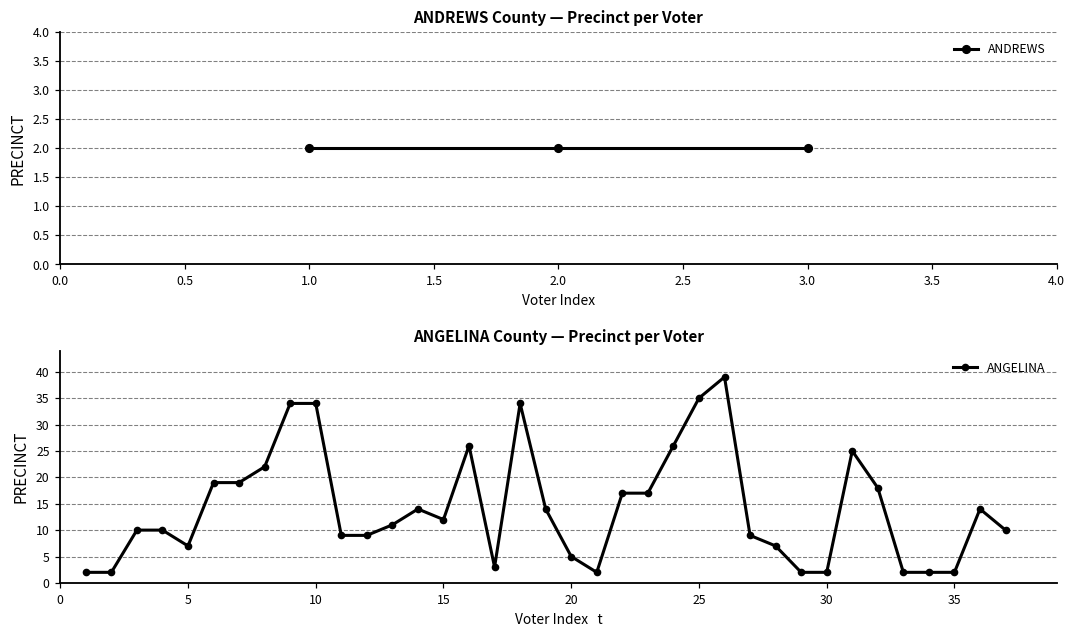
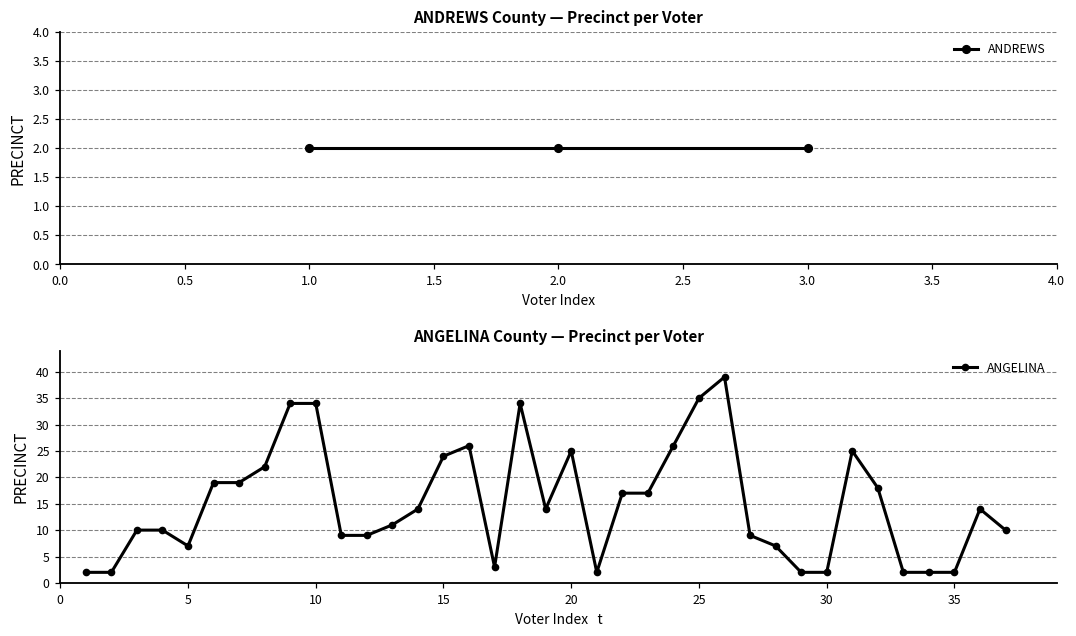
  {
    "ANDREWS County — Precinct per Voter": {
      "1.0": 2.0,
      "2.0": 2.0,
      "3.0": 2.0
    },
    "ANGELINA County — Precinct per Voter": {
      "5": 7,
      "10": 34,
-     "15": 12,
-     "20": 5,
+     "15": 24,
+     "20": 25,
      "25": 35,
      "30": 2,
      "35": 2
    }
  }
